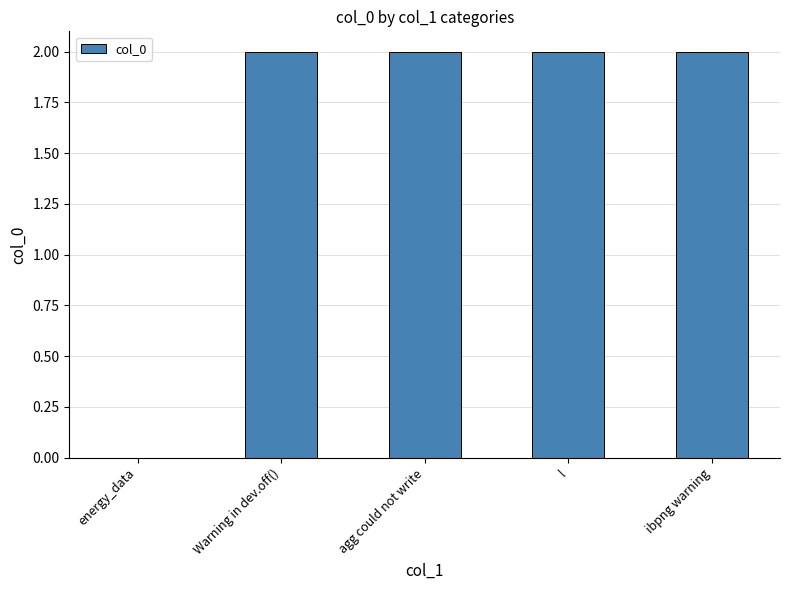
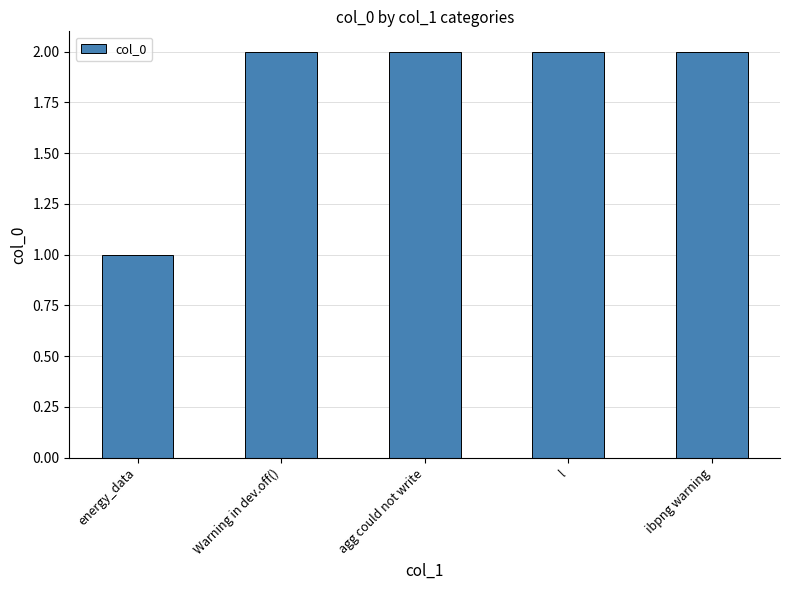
  {
-   "energy_data": 0,
+   "energy_data": 1,
    "Warning in dev.off()": 2,
    "agg could not write": 2,
    "l": 2,
    "ibpng warning": 2
  }
